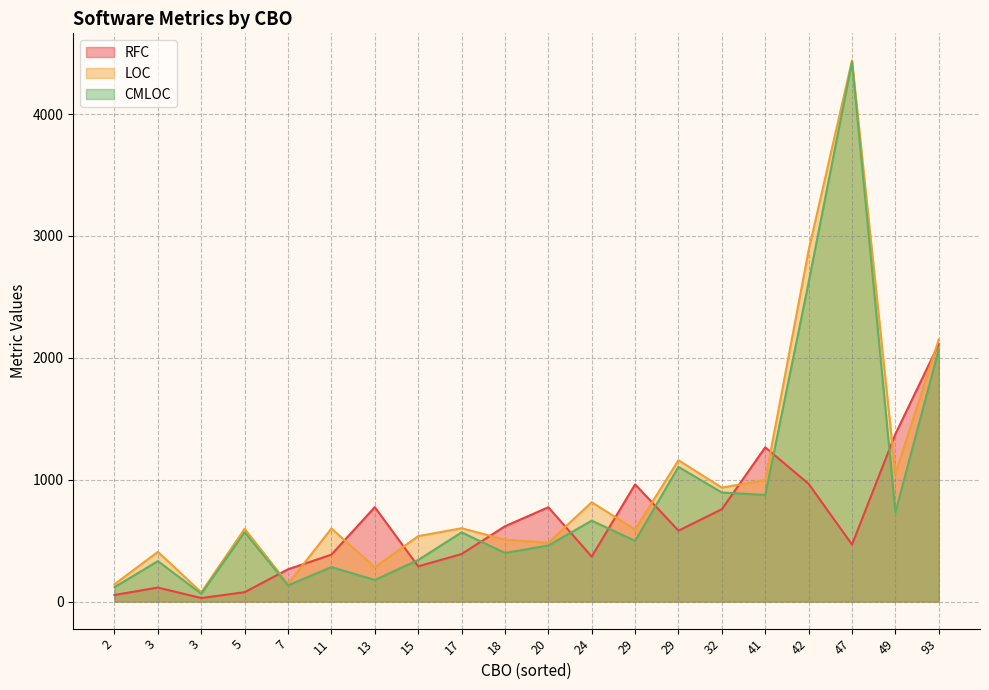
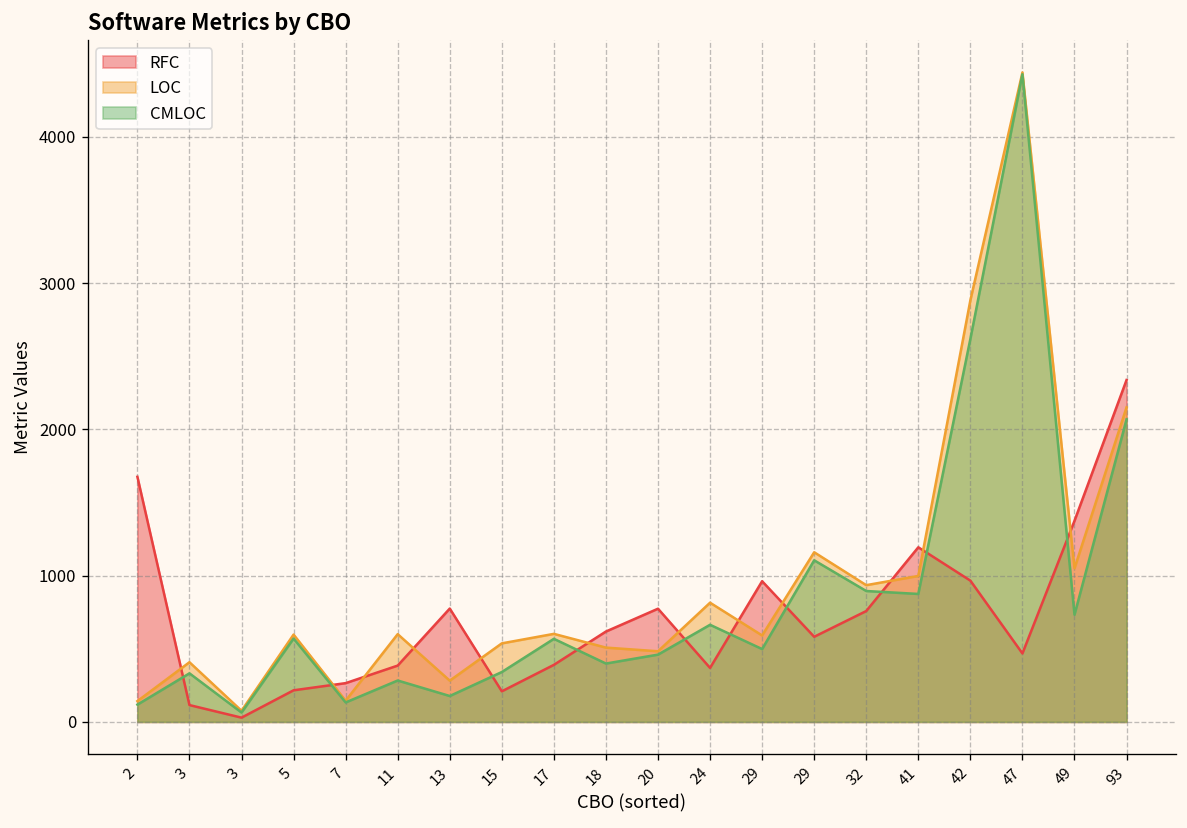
  {
    "RFC": {
-     "2": 50,
-     "5": 80,
+     "2": 1680,
+     "5": 220,
      "7": 270,
      "11": 390,
      "13": 780,
-     "15": 290,
+     "15": 210,
      "17": 390,
      "18": 620,
      "20": 770,
      "24": 370,
      "32": 760,
-     "41": 1270,
+     "41": 1190,
      "42": 970,
      "47": 470,
      "49": 1380,
-     "93": 2110
+     "93": 2340
    },
    "LOC": {
      "2": 140,
      "5": 600,
      "11": 600,
      "13": 280,
      "15": 540,
      "17": 600,
      "18": 510,
      "20": 480,
      "24": 820,
      "32": 940,
      "41": 1000,
      "42": 2880,
      "49": 1050,
      "93": 2150
    },
    "CMLOC": {
      "2": 120,
      "5": 570,
      "11": 280,
      "13": 180,
      "15": 340,
      "17": 570,
      "18": 400,
      "20": 460,
      "24": 660,
      "32": 900,
      "41": 880,
      "42": 2620,
      "49": 730,
      "93": 2070
    }
  }
